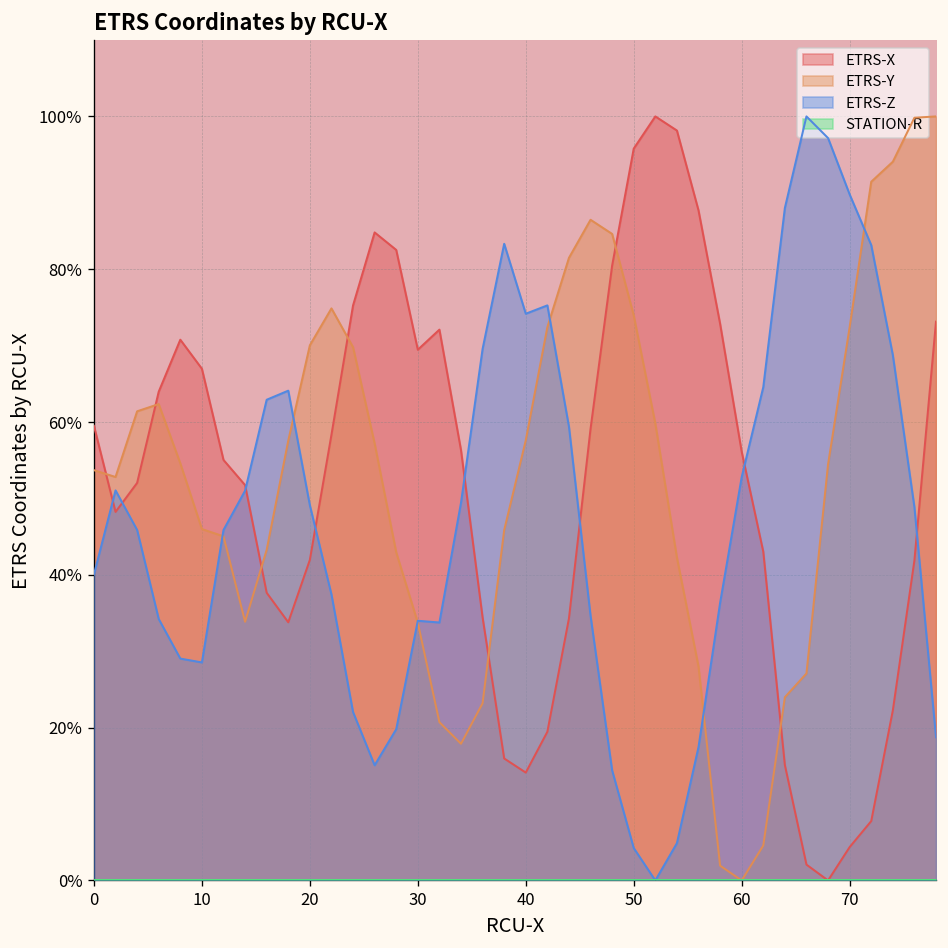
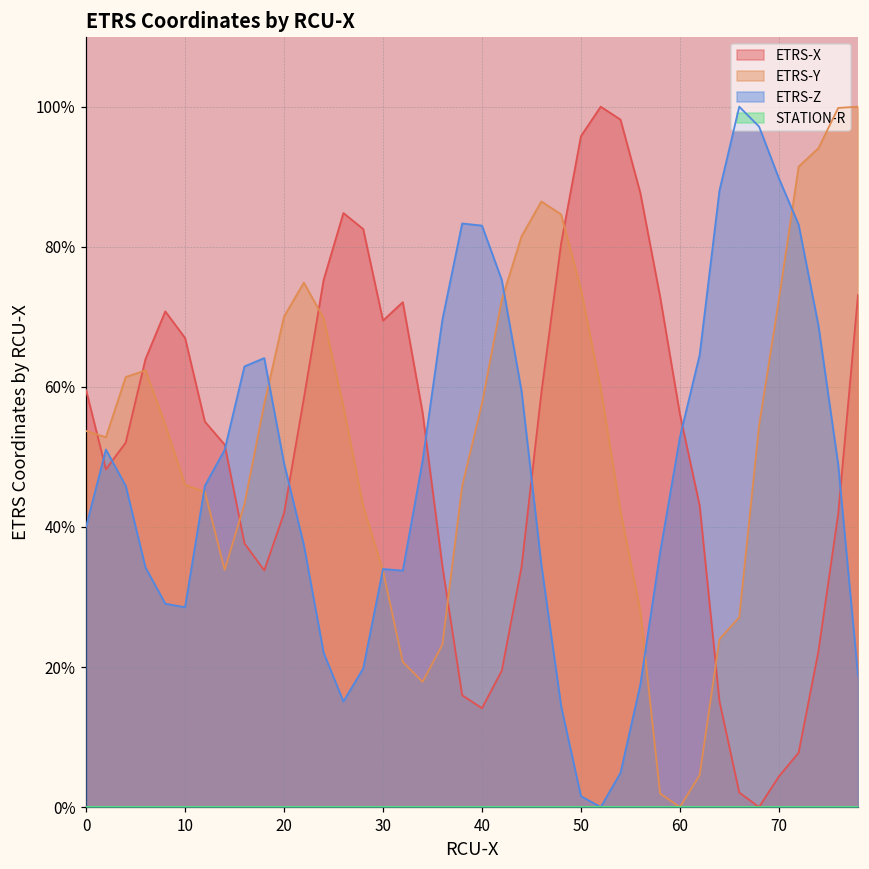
  {
    "ETRS-Z": {
      "0": "40%",
      "10": "29%",
      "20": "49%",
-     "40": "74%",
-     "50": "4%",
+     "40": "83%",
+     "50": "2%",
      "60": "53%",
      "70": "90%"
    },
    "STATION-R": {
      "0": "0%",
      "10": "0%",
      "20": "0%",
      "30": "0%",
      "40": "0%",
      "50": "0%",
      "70": "0%"
    }
  }
